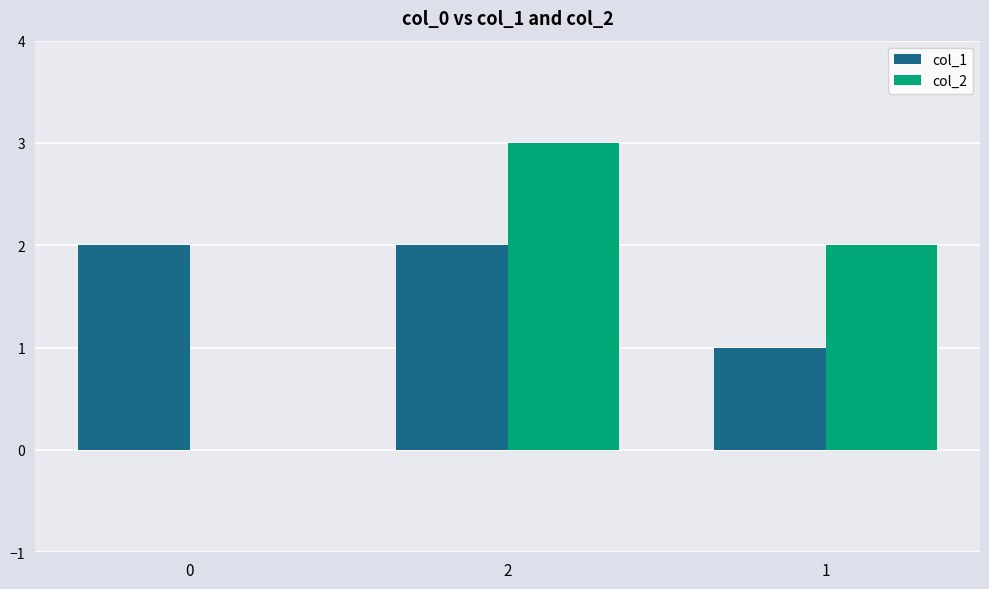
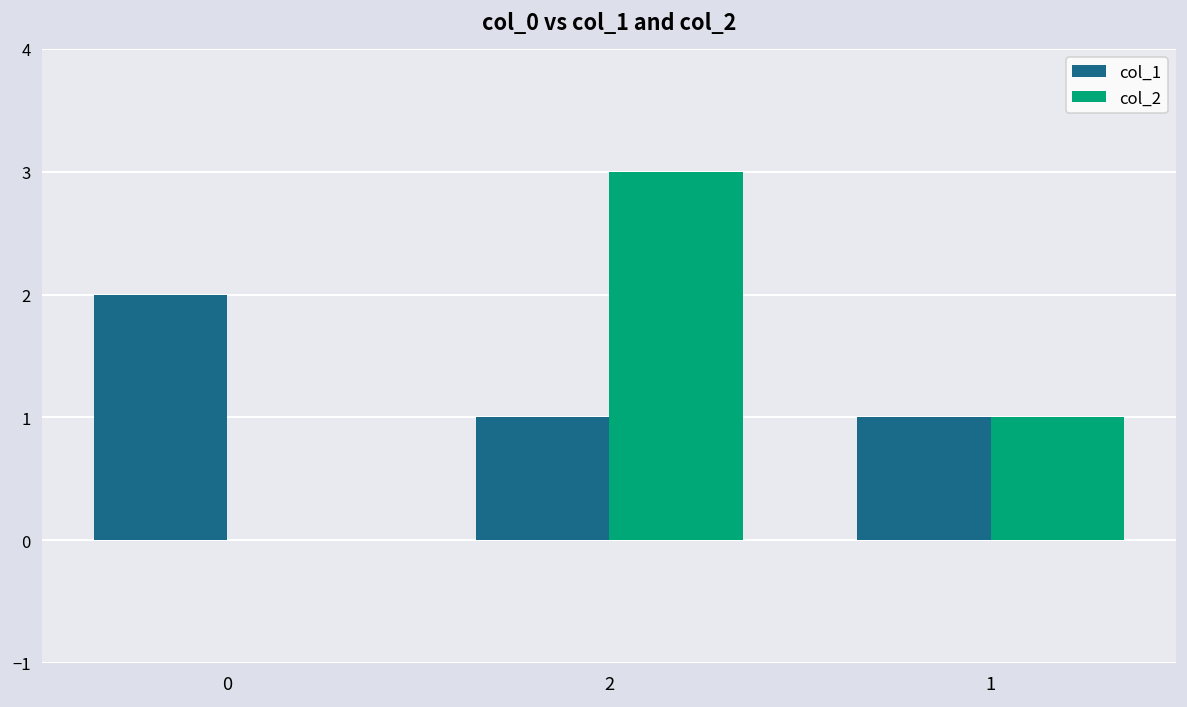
  {
    "col_1": {
      "0": 2,
-     "2": 2,
+     "2": 1,
      "1": 1
    },
    "col_2": {
      "0": 0,
      "2": 3,
-     "1": 2
+     "1": 1
    }
  }
